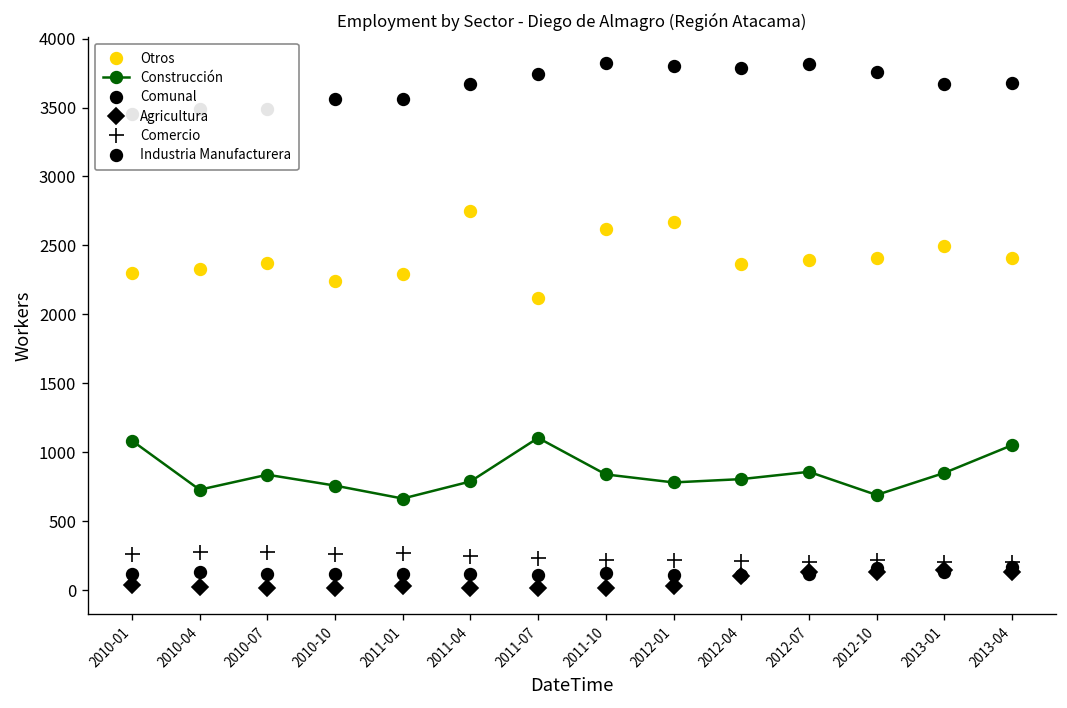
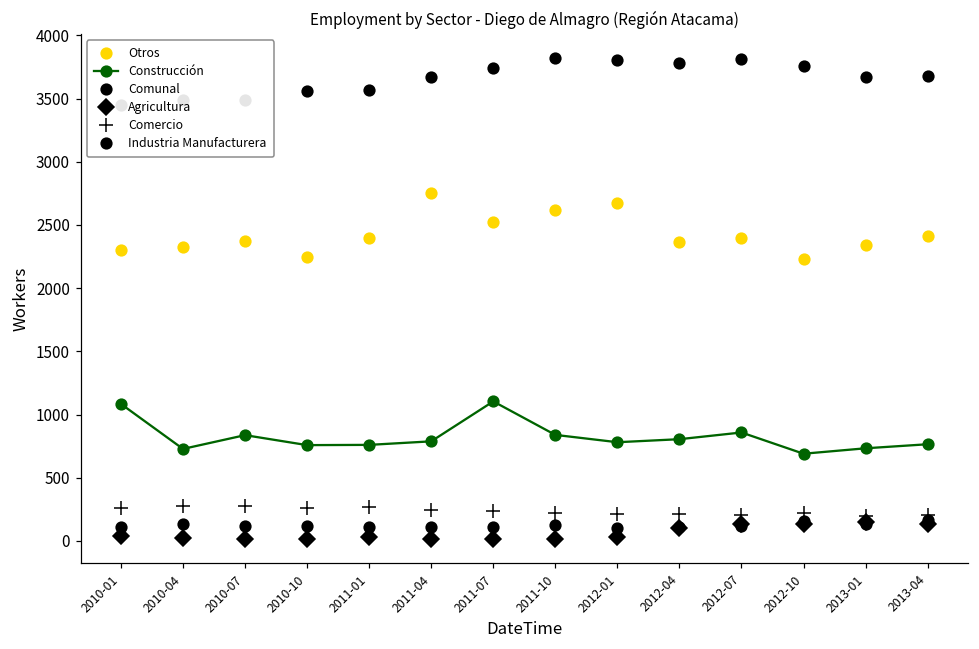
  {
    "Otros": {
      "2010-01": 2300,
      "2010-04": 2330,
      "2010-07": 2370,
      "2010-10": 2240,
-     "2011-01": 2290,
+     "2011-01": 2400,
      "2011-04": 2750,
-     "2011-07": 2120,
+     "2011-07": 2520,
      "2011-10": 2620,
      "2012-01": 2670,
      "2012-04": 2360,
      "2012-07": 2400,
-     "2012-10": 2410,
-     "2013-01": 2500,
+     "2012-10": 2230,
+     "2013-01": 2340,
      "2013-04": 2410
    },
    "Construcción": {
      "2010-01": 1080,
      "2010-04": 730,
      "2010-07": 840,
      "2010-10": 760,
-     "2011-01": 660,
+     "2011-01": 760,
      "2011-04": 790,
      "2011-07": 1100,
      "2011-10": 840,
      "2012-01": 780,
      "2012-04": 810,
      "2012-07": 860,
      "2012-10": 690,
-     "2013-01": 850,
-     "2013-04": 1050
+     "2013-01": 730,
+     "2013-04": 770
    }
  }
